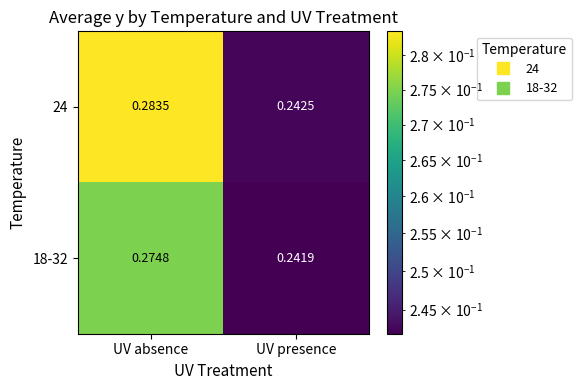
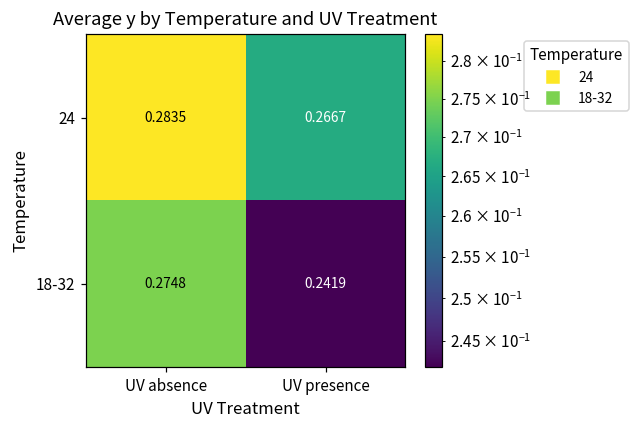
  {
    "24": {
      "UV absence": 0.2835,
-     "UV presence": 0.2425
+     "UV presence": 0.2667
    },
    "18-32": {
      "UV absence": 0.2748,
      "UV presence": 0.2419
    }
  }
